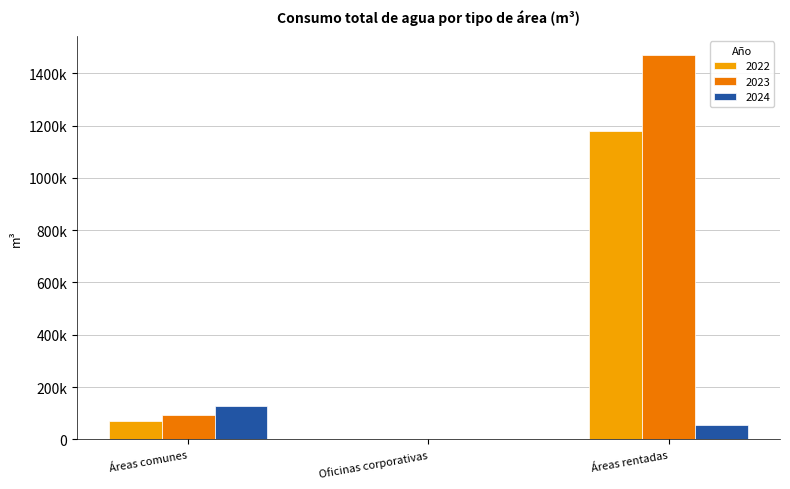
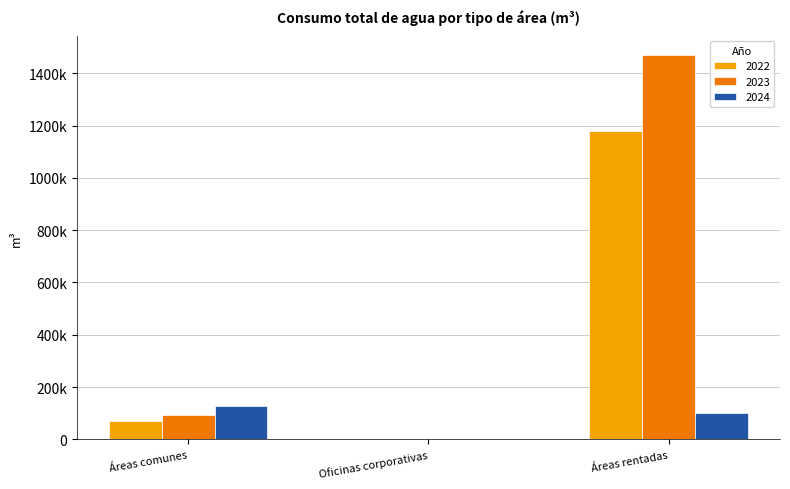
  {
    "2024": {
      "Áreas comunes": 130000,
-     "Áreas rentadas": 50000
+     "Áreas rentadas": 100000
    }
  }
